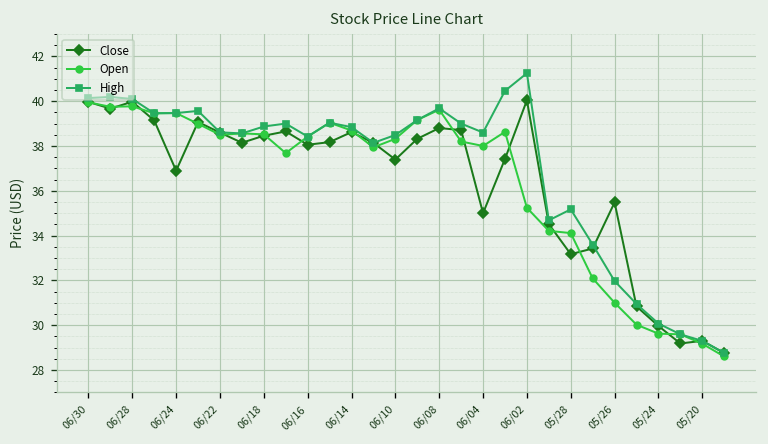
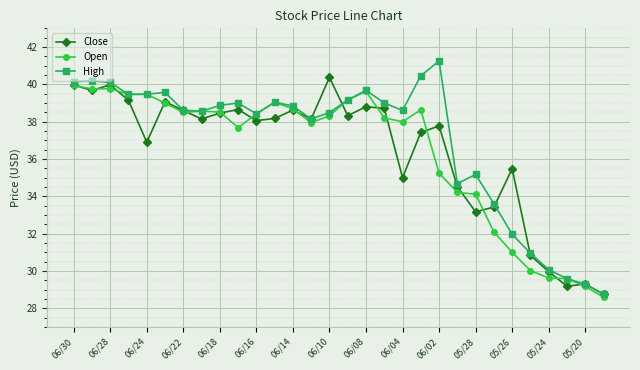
  {
    "Close": {
      "06/24": 36.9,
      "06/16": 38.1,
-     "06/10": 37.4,
+     "06/10": 40.4,
      "06/08": 38.8,
      "06/04": 35.0,
-     "06/02": 40.0,
+     "06/02": 37.8,
      "05/28": 33.2,
      "05/26": 35.5
    }
  }
